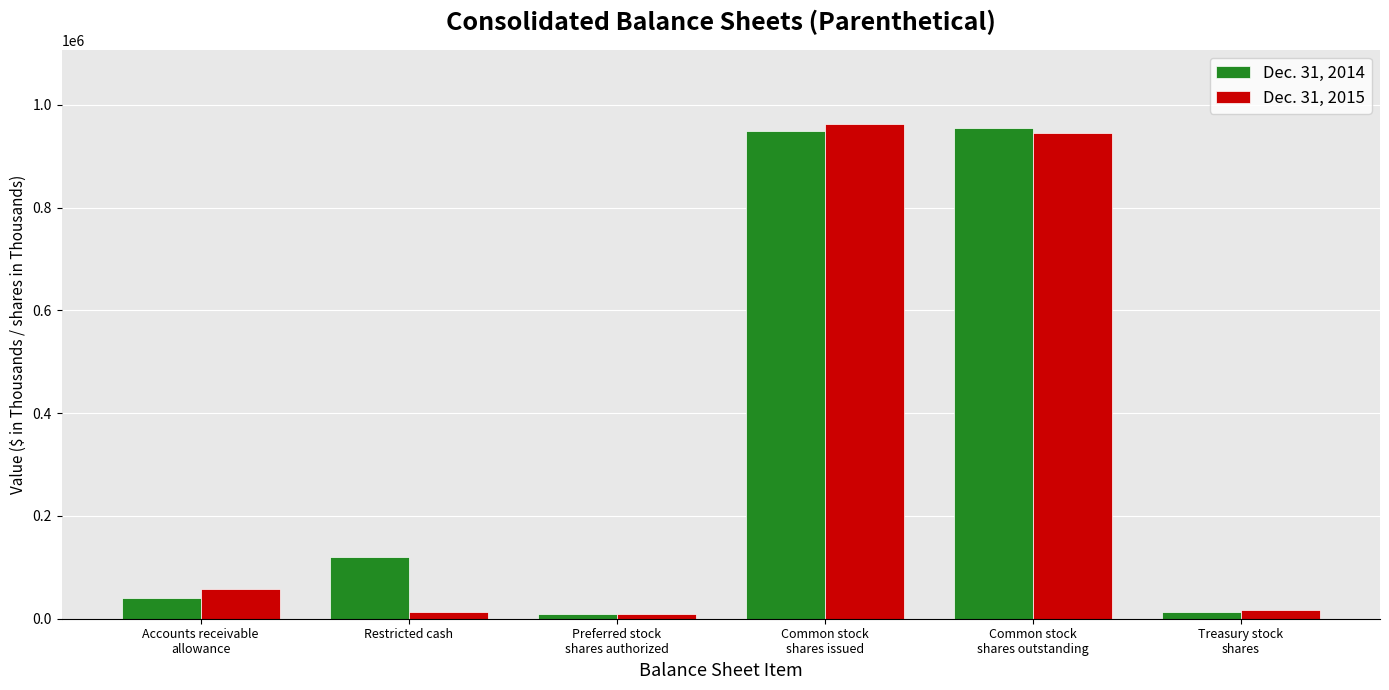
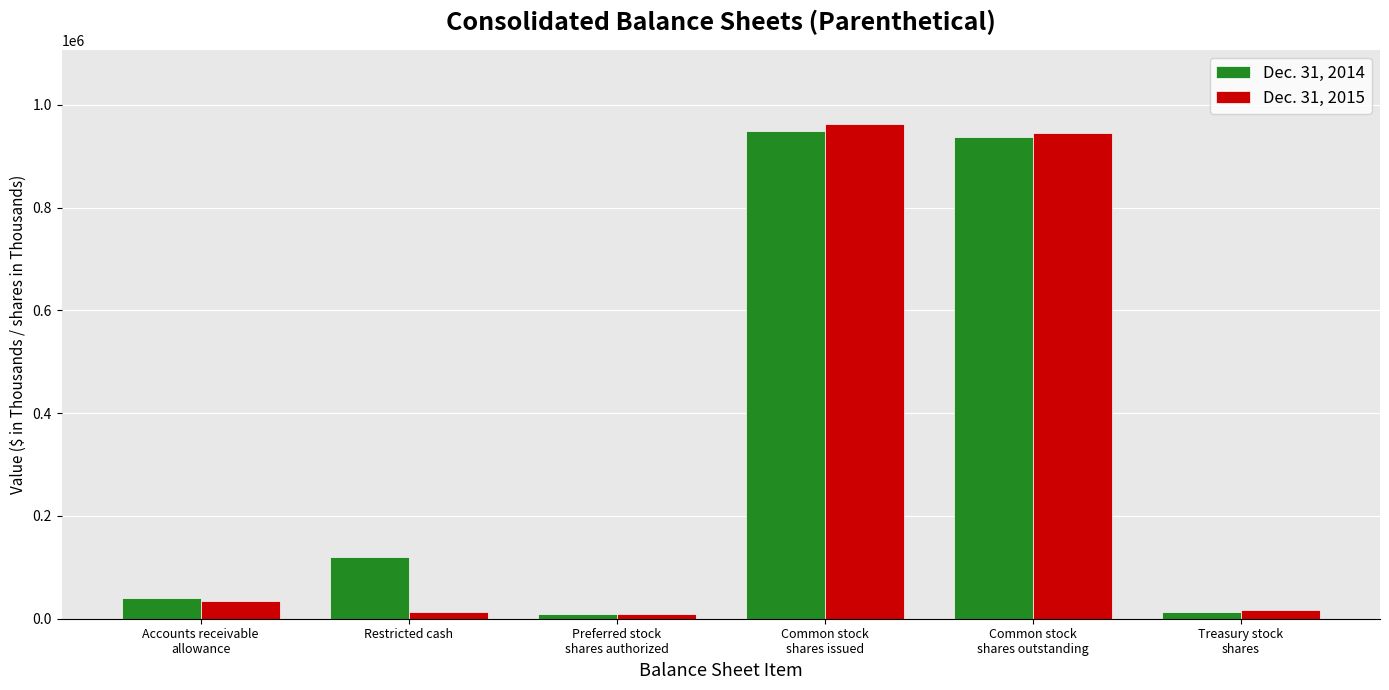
  {
    "Dec. 31, 2014": {
      "Accounts receivable allowance": 40000,
      "Restricted cash": 120000,
      "Preferred stock shares authorized": 10000,
      "Common stock shares issued": 950000,
-     "Common stock shares outstanding": 960000,
+     "Common stock shares outstanding": 940000,
      "Treasury stock shares": 10000
    },
    "Dec. 31, 2015": {
-     "Accounts receivable allowance": 60000,
+     "Accounts receivable allowance": 30000,
      "Restricted cash": 10000,
      "Preferred stock shares authorized": 10000,
      "Common stock shares issued": 960000,
      "Common stock shares outstanding": 950000,
      "Treasury stock shares": 20000
    }
  }
